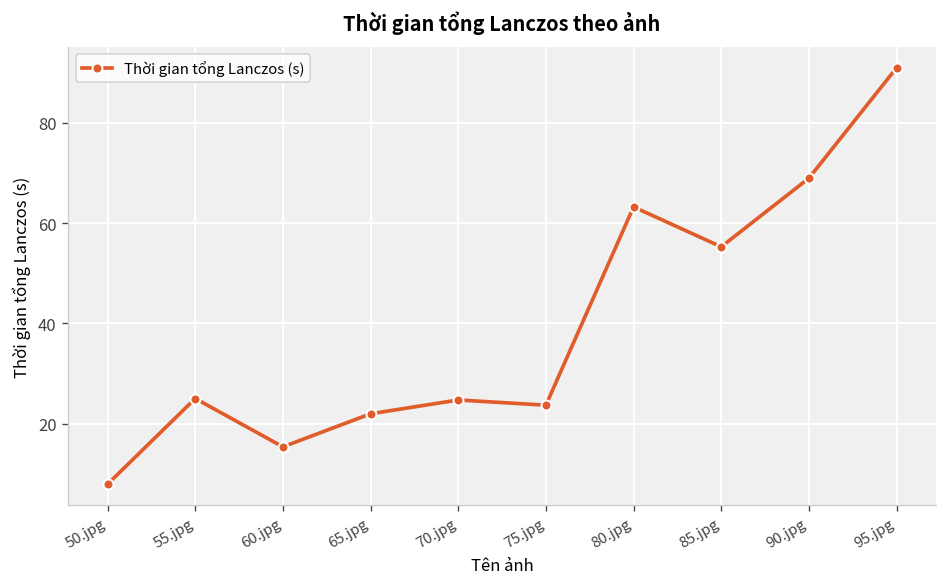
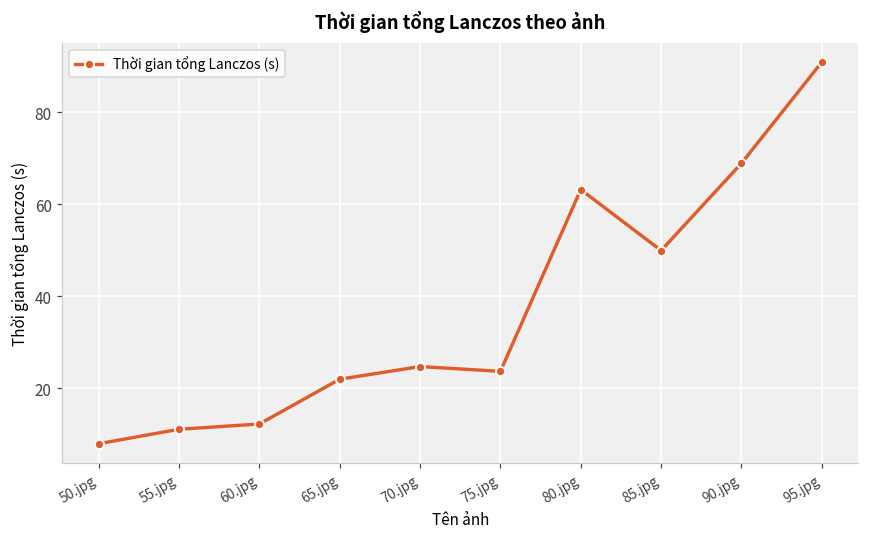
  {
    "50.jpg": 8,
-   "55.jpg": 25,
-   "60.jpg": 15,
+   "55.jpg": 11,
+   "60.jpg": 12,
    "65.jpg": 22,
    "70.jpg": 25,
    "75.jpg": 24,
    "80.jpg": 63,
-   "85.jpg": 55,
+   "85.jpg": 50,
    "90.jpg": 69,
    "95.jpg": 91
  }
